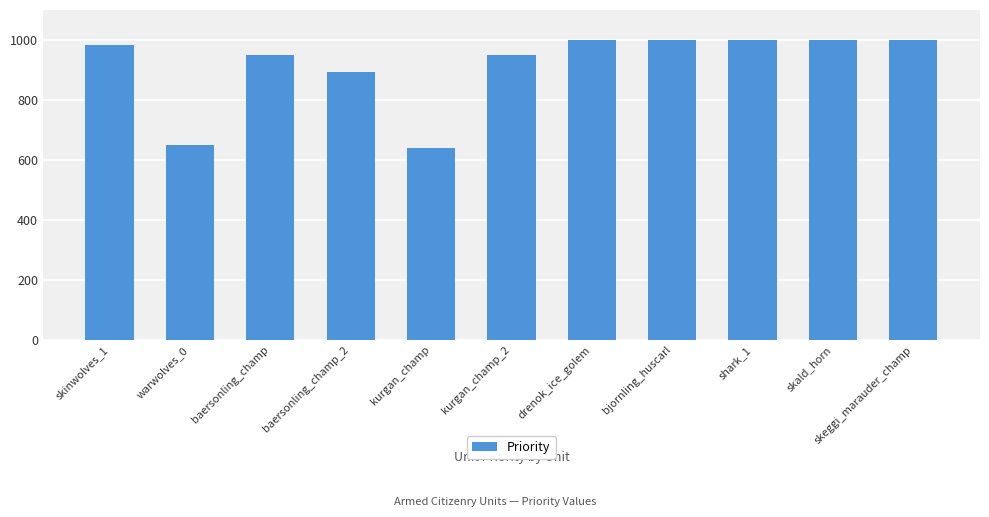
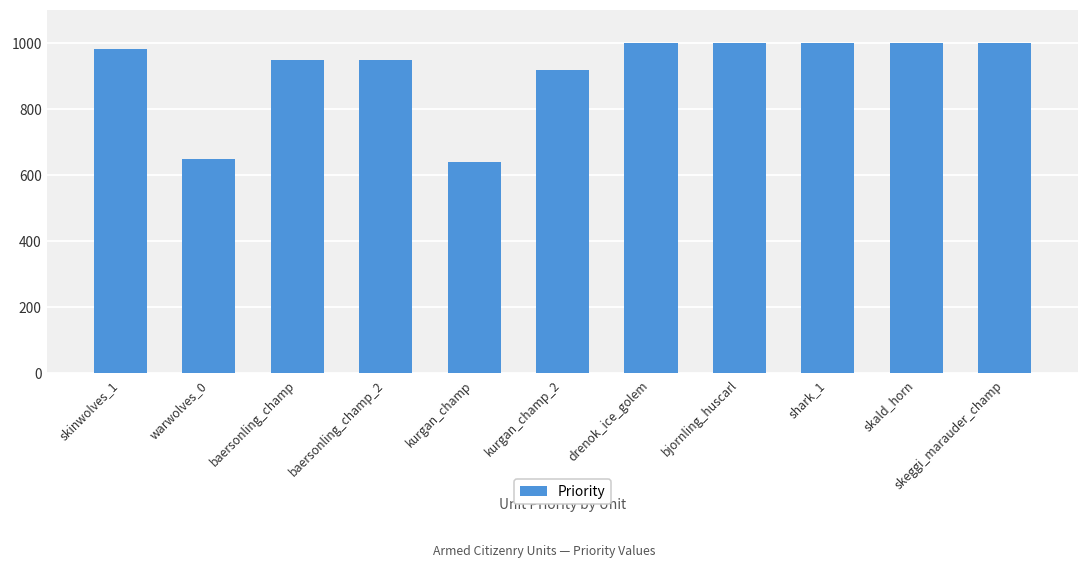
  {
    "skinwolves_1": 980,
    "warwolves_0": 650,
    "baersonling_champ": 950,
-   "baersonling_champ_2": 890,
+   "baersonling_champ_2": 950,
    "kurgan_champ": 640,
-   "kurgan_champ_2": 950,
+   "kurgan_champ_2": 920,
    "drenok_ice_golem": 1000,
    "bjornling_huscarl": 1000,
    "shark_1": 1000,
    "skald_horn": 1000,
    "skeggi_marauder_champ": 1000
  }
